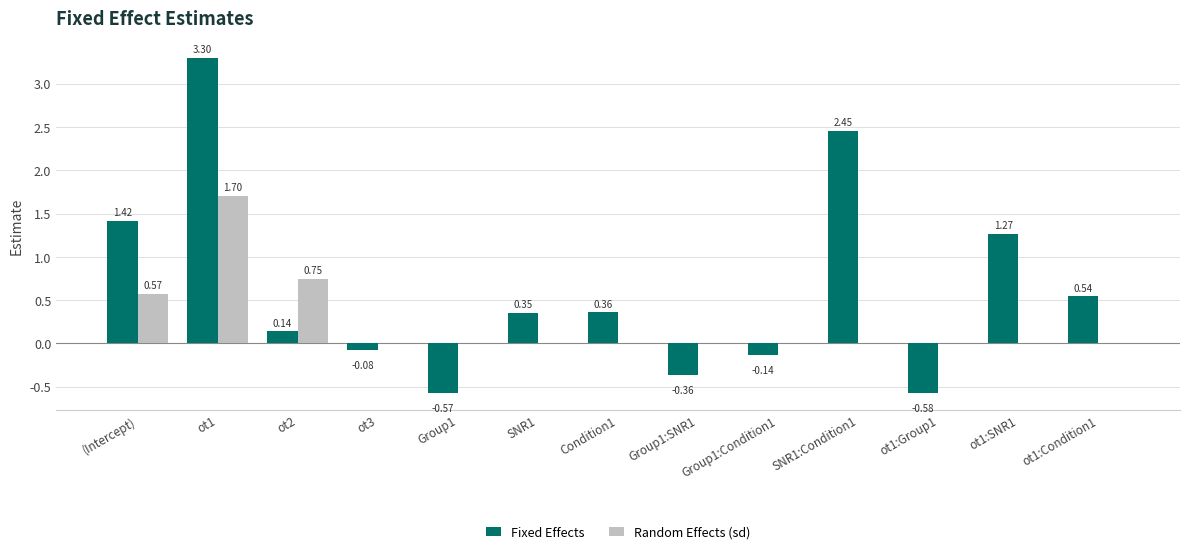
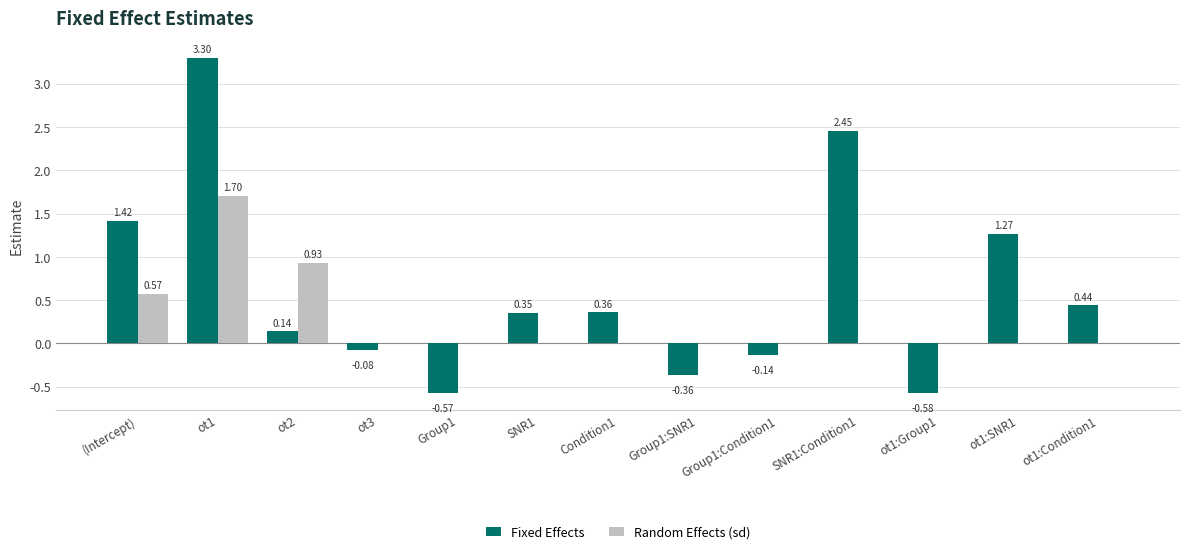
  {
    "Fixed Effects": {
      "(Intercept)": 1.42,
      "ot1": 3.30,
      "ot2": 0.14,
      "ot3": -0.08,
      "Group1": -0.57,
      "SNR1": 0.35,
      "Condition1": 0.36,
      "Group1:SNR1": -0.36,
      "Group1:Condition1": -0.14,
      "SNR1:Condition1": 2.45,
      "ot1:Group1": -0.58,
      "ot1:SNR1": 1.27,
-     "ot1:Condition1": 0.54
+     "ot1:Condition1": 0.44
    },
    "Random Effects (sd)": {
      "(Intercept)": 0.57,
      "ot1": 1.70,
-     "ot2": 0.75
+     "ot2": 0.93
    }
  }
